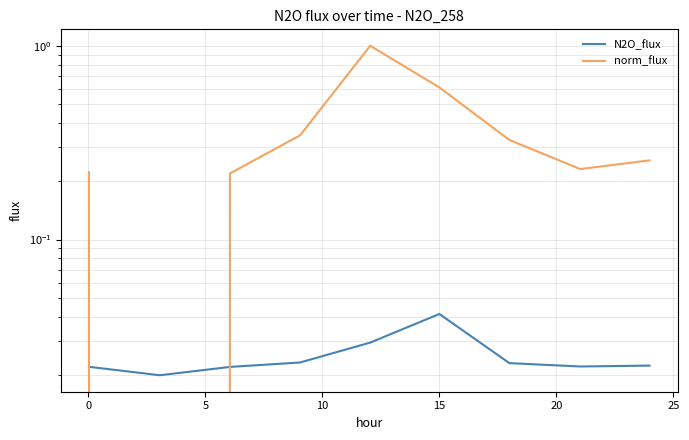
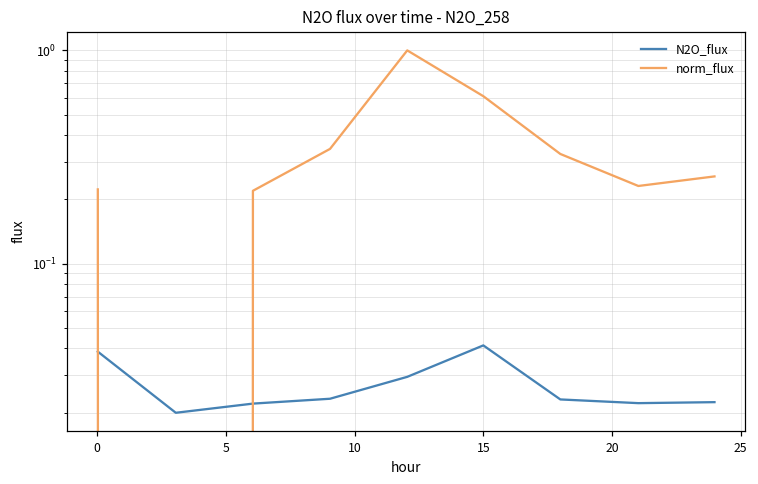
  {
    "N2O_flux": {
-     "0": 0.022,
+     "0": 0.039,
      "15": 0.041
    },
    "norm_flux": {
      "0": 0.22,
      "15": 0.61
    }
  }
